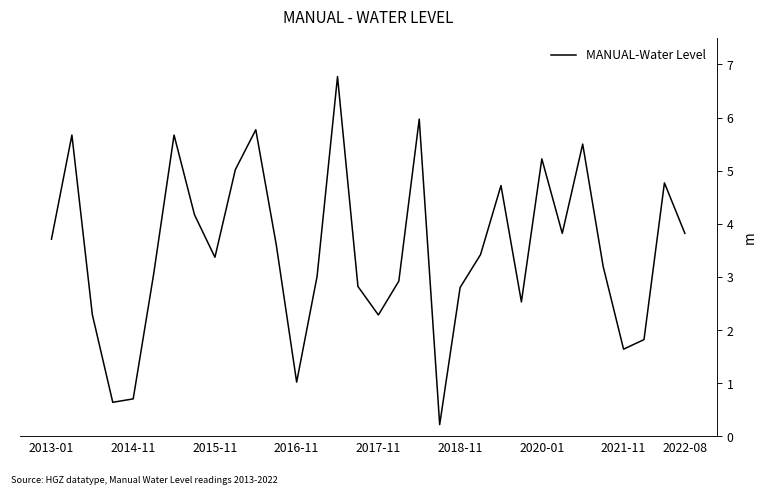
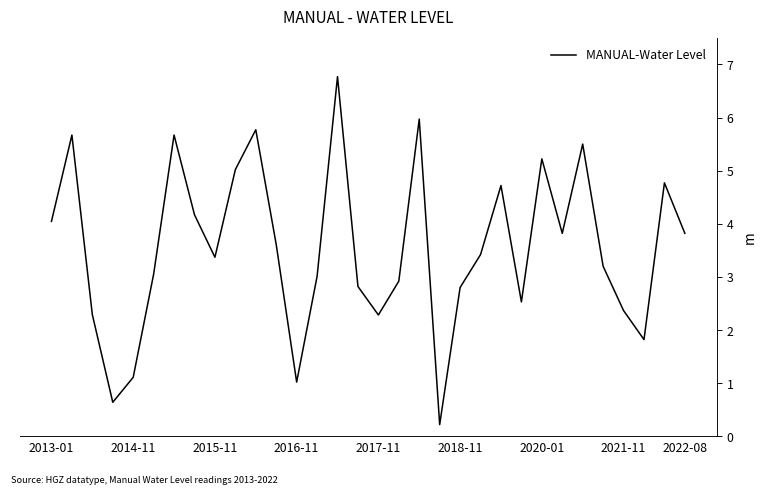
  {
-   "2013-01": 3.7,
-   "2014-11": 0.7,
+   "2013-01": 4.0,
+   "2014-11": 1.1,
    "2015-11": 3.4,
    "2016-11": 1.0,
    "2017-11": 2.3,
    "2018-11": 2.8,
    "2020-01": 5.2,
-   "2021-11": 1.6,
+   "2021-11": 2.4,
    "2022-08": 3.8
  }
